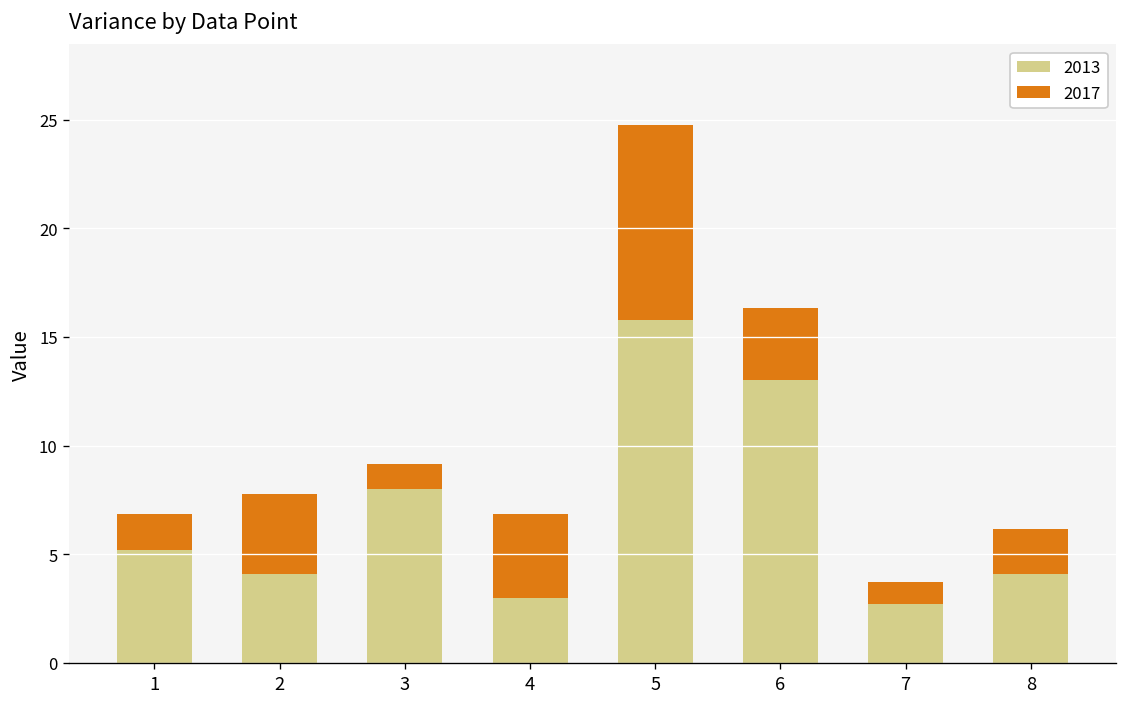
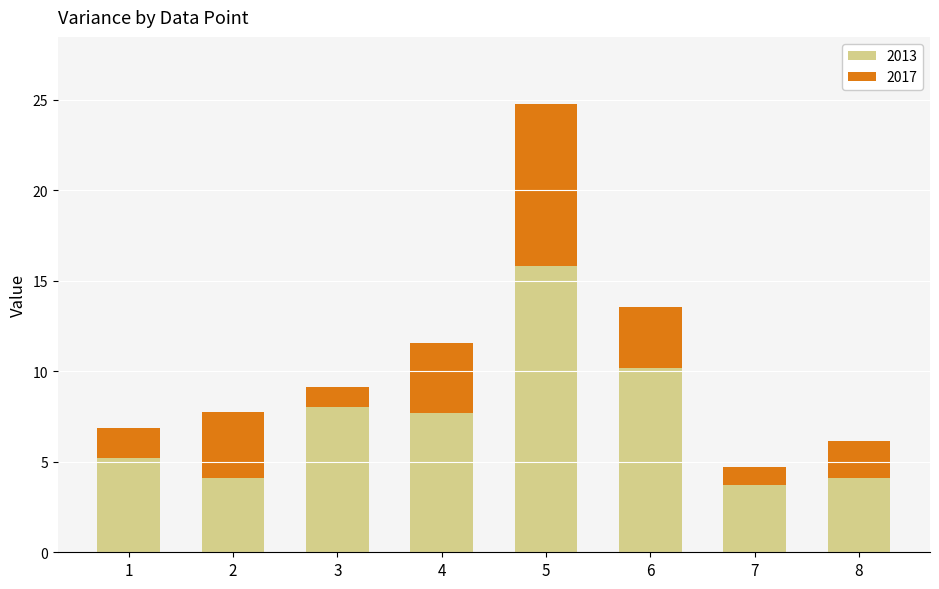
  {
    "2013": {
      "1": 5.2,
      "2": 4.1,
      "3": 8.0,
-     "4": 3.0,
+     "4": 7.7,
      "5": 15.8,
-     "6": 13.0,
-     "7": 2.7,
+     "6": 10.2,
+     "7": 3.7,
      "8": 4.1
    },
    "2017": {
      "1": 1.6,
      "2": 3.7,
      "3": 1.1,
      "4": 3.9,
      "5": 9.0,
      "6": 3.4,
      "7": 1.0,
      "8": 2.1
    }
  }
